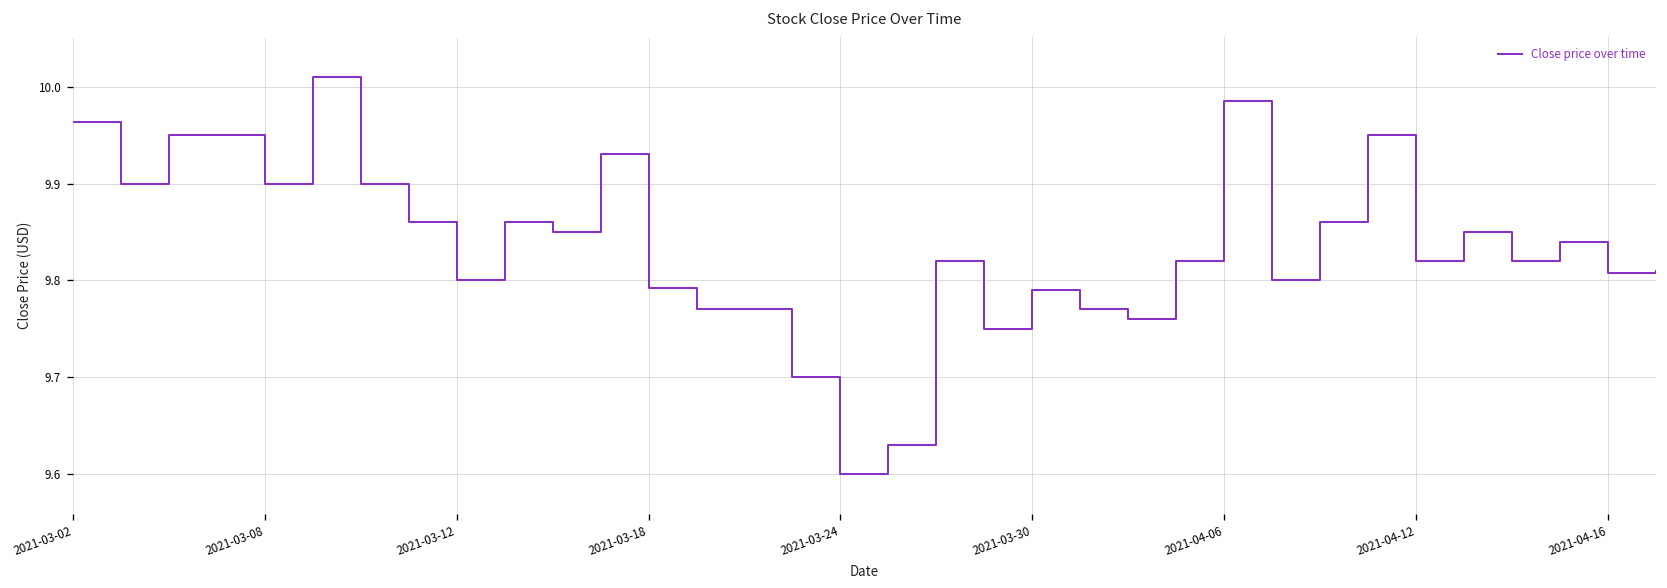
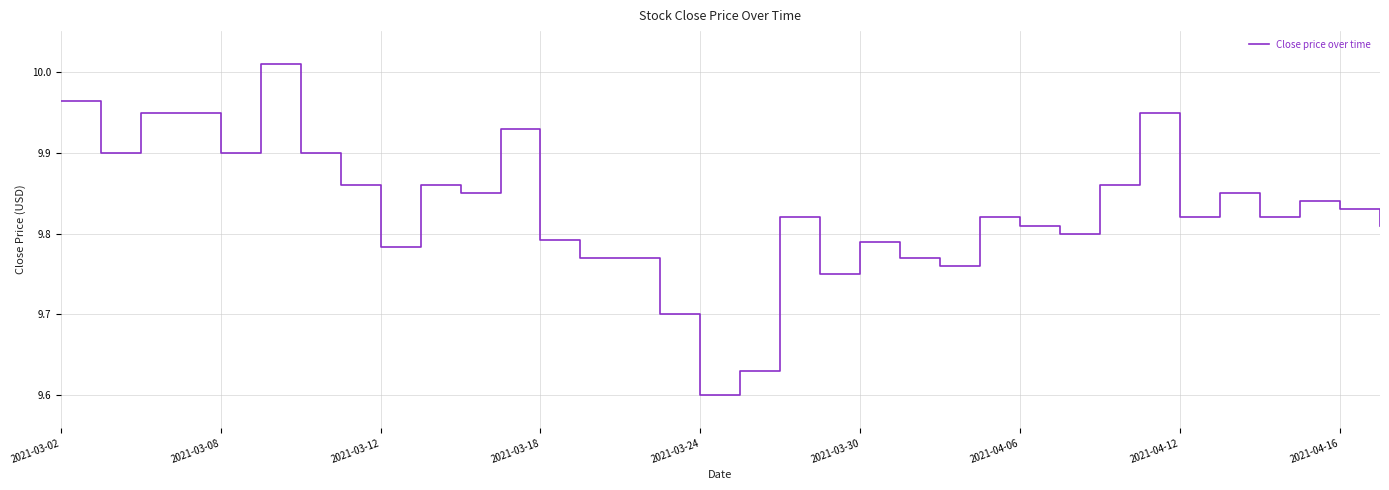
  {
    "2021-03-02": 9.96,
    "2021-03-08": 9.90,
-   "2021-03-12": 9.80,
+   "2021-03-12": 9.78,
    "2021-03-18": 9.79,
    "2021-03-24": 9.60,
    "2021-03-30": 9.79,
-   "2021-04-06": 9.99,
+   "2021-04-06": 9.81,
    "2021-04-12": 9.82,
-   "2021-04-16": 9.81
+   "2021-04-16": 9.83
  }
